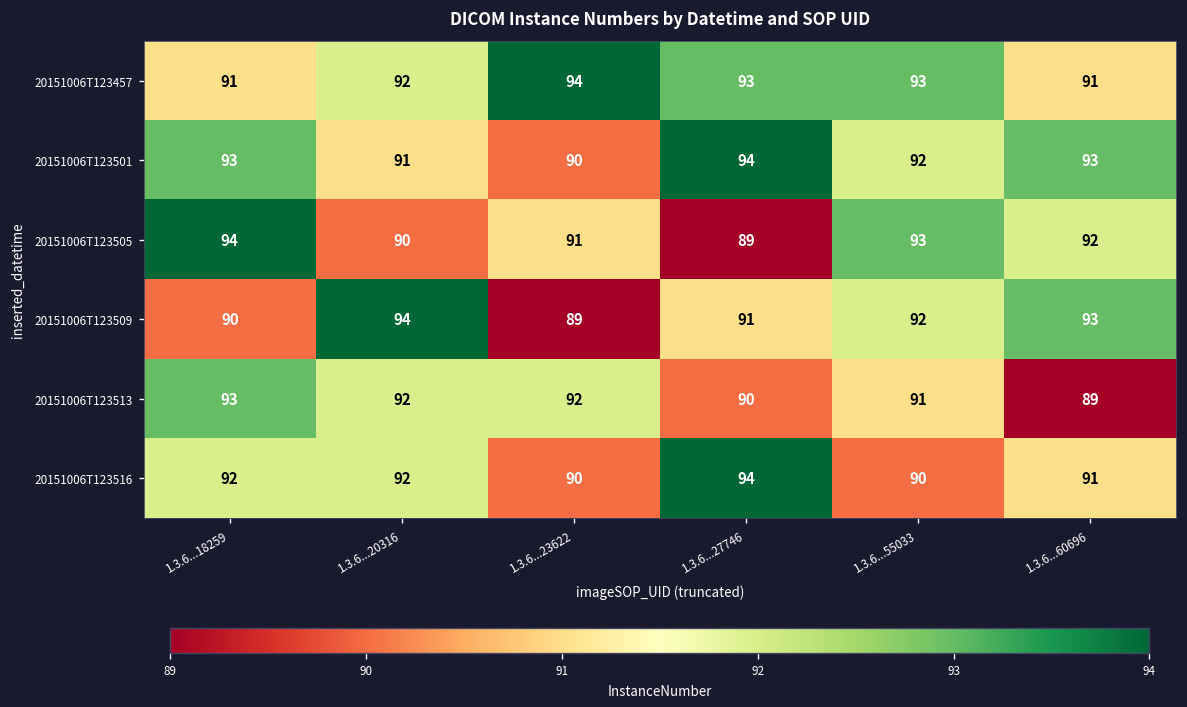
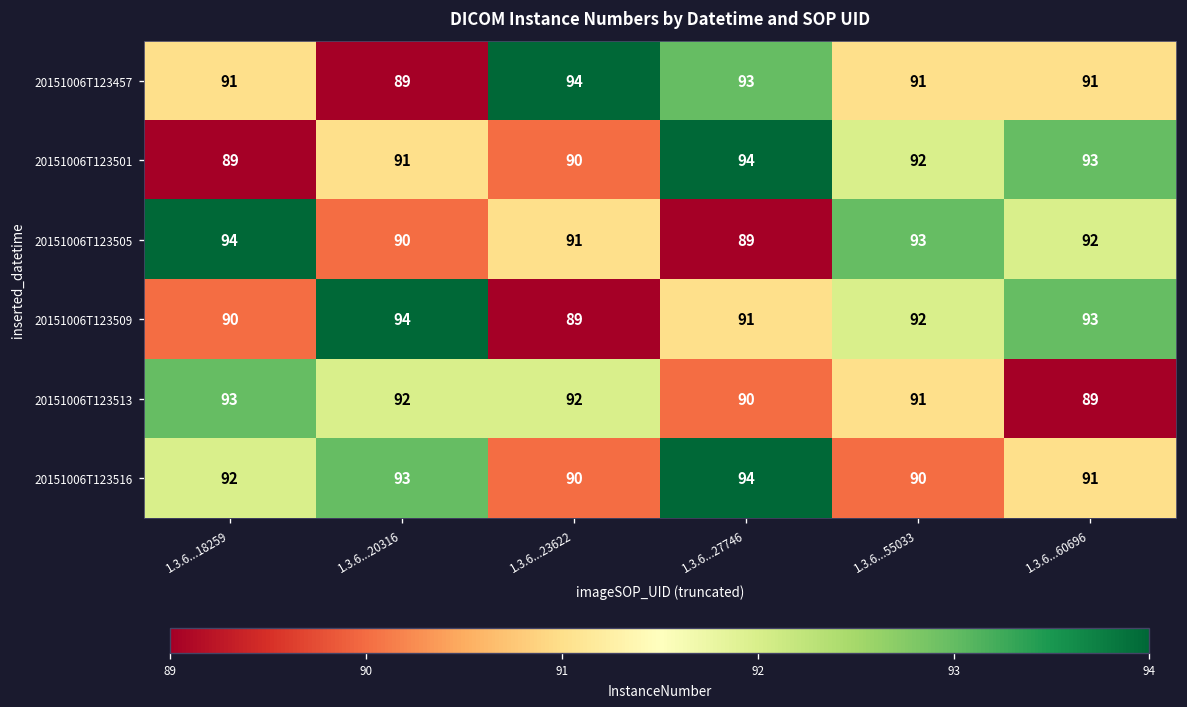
  {
    "20151006T123457": {
      "1.3.6...18259": 91,
-     "1.3.6...20316": 92,
+     "1.3.6...20316": 89,
      "1.3.6...23622": 94,
      "1.3.6...27746": 93,
-     "1.3.6...55033": 93,
+     "1.3.6...55033": 91,
      "1.3.6...60696": 91
    },
    "20151006T123501": {
-     "1.3.6...18259": 93,
+     "1.3.6...18259": 89,
      "1.3.6...20316": 91,
      "1.3.6...23622": 90,
      "1.3.6...27746": 94,
      "1.3.6...55033": 92,
      "1.3.6...60696": 93
    },
    "20151006T123505": {
      "1.3.6...18259": 94,
      "1.3.6...20316": 90,
      "1.3.6...23622": 91,
      "1.3.6...27746": 89,
      "1.3.6...55033": 93,
      "1.3.6...60696": 92
    },
    "20151006T123509": {
      "1.3.6...18259": 90,
      "1.3.6...20316": 94,
      "1.3.6...23622": 89,
      "1.3.6...27746": 91,
      "1.3.6...55033": 92,
      "1.3.6...60696": 93
    },
    "20151006T123513": {
      "1.3.6...18259": 93,
      "1.3.6...20316": 92,
      "1.3.6...23622": 92,
      "1.3.6...27746": 90,
      "1.3.6...55033": 91,
      "1.3.6...60696": 89
    },
    "20151006T123516": {
      "1.3.6...18259": 92,
-     "1.3.6...20316": 92,
+     "1.3.6...20316": 93,
      "1.3.6...23622": 90,
      "1.3.6...27746": 94,
      "1.3.6...55033": 90,
      "1.3.6...60696": 91
    }
  }
